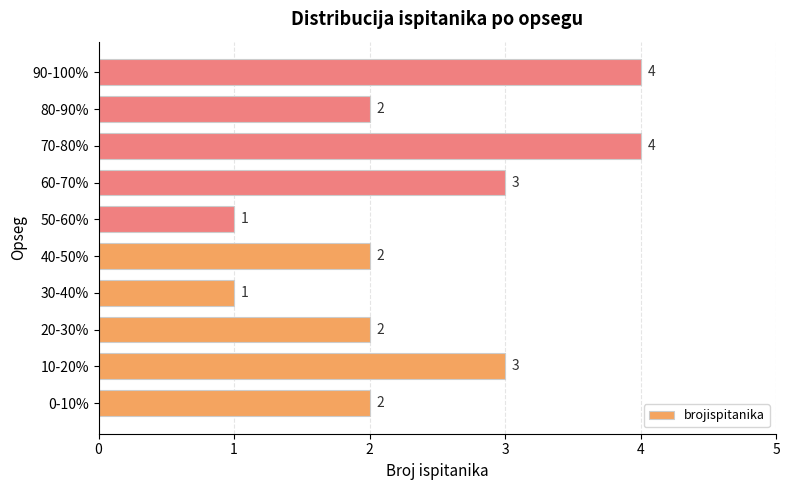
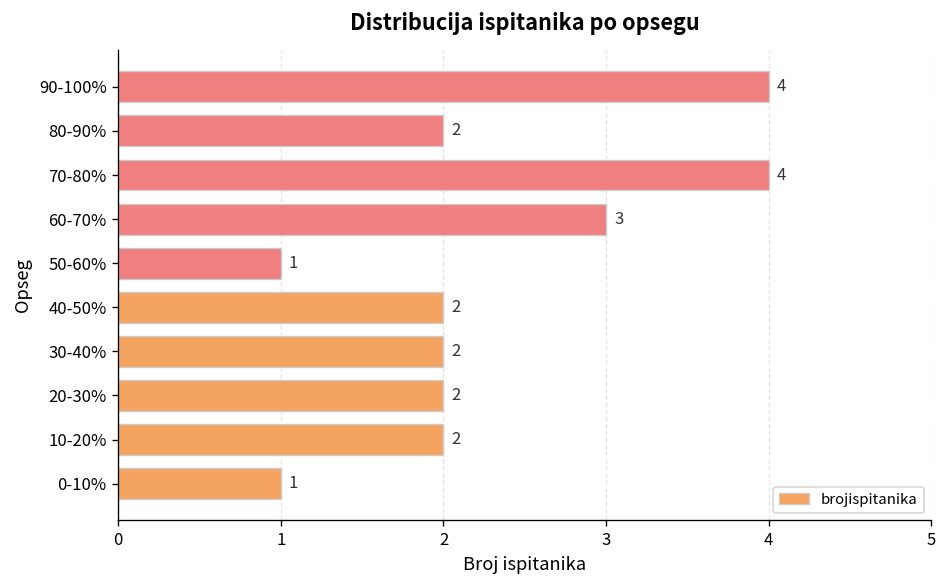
  {
    "90-100%": 4,
    "80-90%": 2,
    "70-80%": 4,
    "60-70%": 3,
    "50-60%": 1,
    "40-50%": 2,
-   "30-40%": 1,
+   "30-40%": 2,
    "20-30%": 2,
-   "10-20%": 3,
-   "0-10%": 2
+   "10-20%": 2,
+   "0-10%": 1
  }
